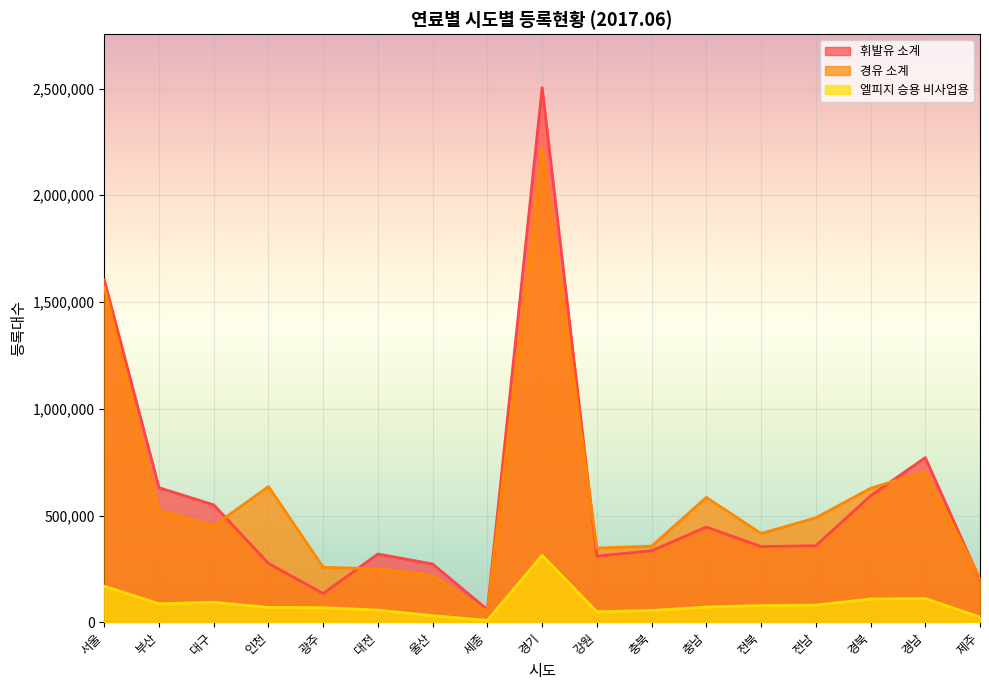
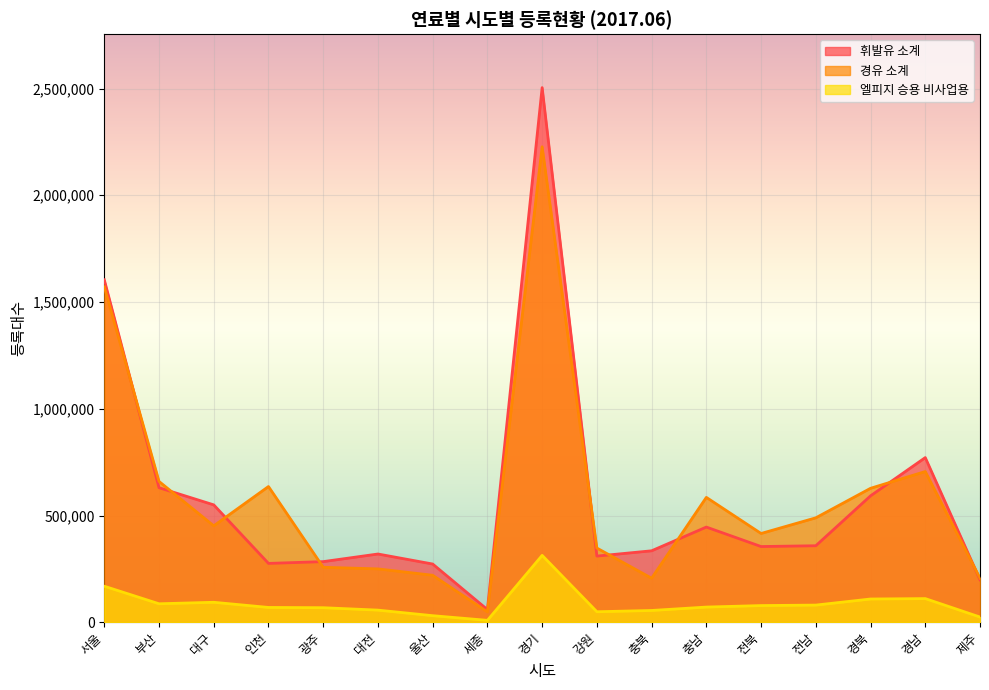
  {
    "휘발유 소계": {
      "서울": "1,600,000",
      "부산": "630,000",
      "대구": "550,000",
      "인천": "280,000",
-     "광주": "130,000",
+     "광주": "280,000",
      "대전": "320,000",
      "울산": "270,000",
      "경기": "2,500,000",
      "강원": "310,000",
      "충북": "330,000",
      "충남": "450,000",
      "전북": "350,000",
      "전남": "360,000",
      "경북": "590,000",
      "경남": "770,000"
    },
    "경유 소계": {
      "서울": "1,570,000",
-     "부산": "520,000",
+     "부산": "660,000",
      "대구": "450,000",
      "인천": "640,000",
      "광주": "260,000",
      "대전": "250,000",
      "울산": "220,000",
      "경기": "2,230,000",
      "강원": "350,000",
-     "충북": "360,000",
+     "충북": "210,000",
      "충남": "580,000",
      "전북": "420,000",
      "전남": "490,000",
      "경북": "630,000",
      "경남": "710,000"
    },
    "엘피지 승용 비사업용": {
      "서울": "170,000",
      "부산": "90,000",
      "대구": "90,000",
      "인천": "70,000",
      "광주": "70,000",
      "대전": "60,000",
      "울산": "30,000",
      "세종": "10,000",
      "경기": "310,000",
      "강원": "50,000",
      "충북": "60,000",
      "충남": "70,000",
      "전북": "80,000",
      "전남": "80,000",
      "경북": "110,000",
      "경남": "110,000",
      "제주": "20,000"
    }
  }
